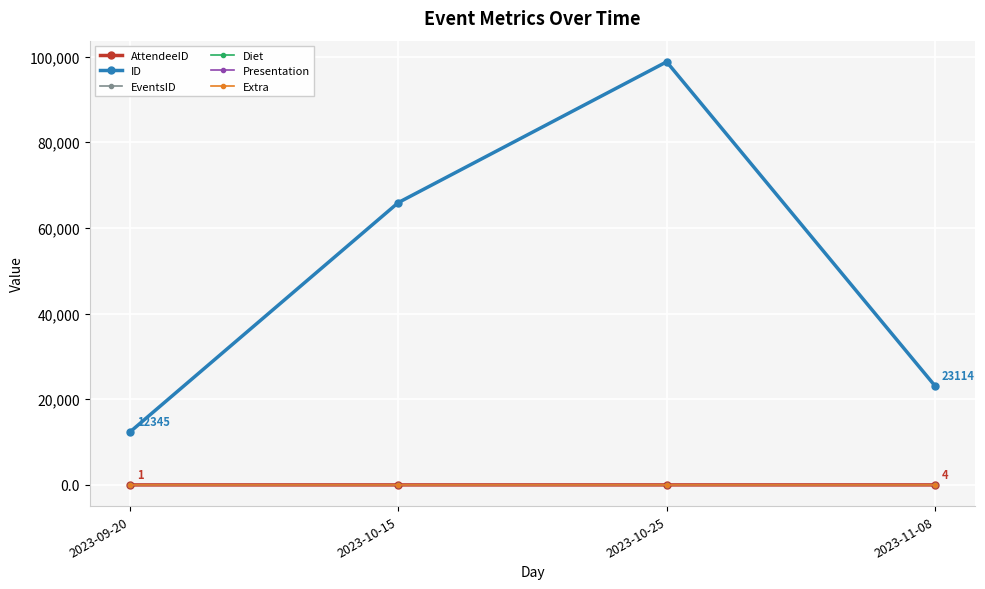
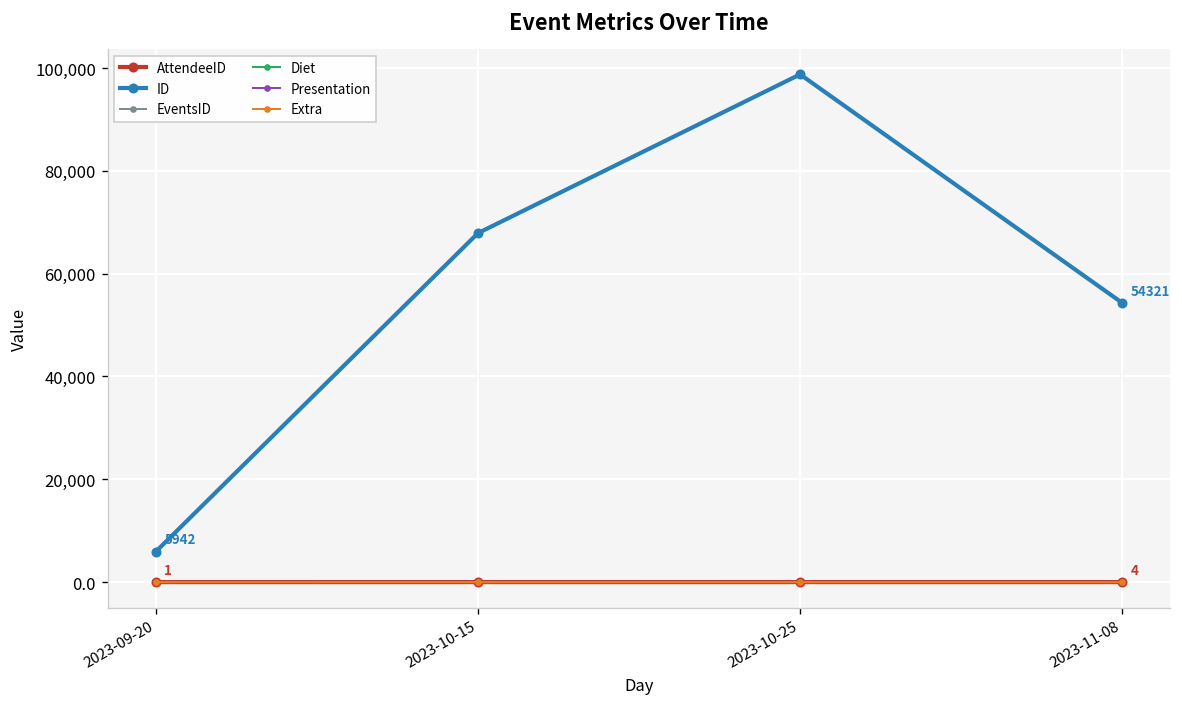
  {
    "Extra": {
      "2023-09-20": "1",
      "2023-11-08": "4"
    },
    "ID": {
-     "2023-09-20": "12345",
-     "2023-10-15": "66,000",
-     "2023-11-08": "23114"
+     "2023-09-20": "5942",
+     "2023-10-15": "68,000",
+     "2023-11-08": "54321"
    }
  }
